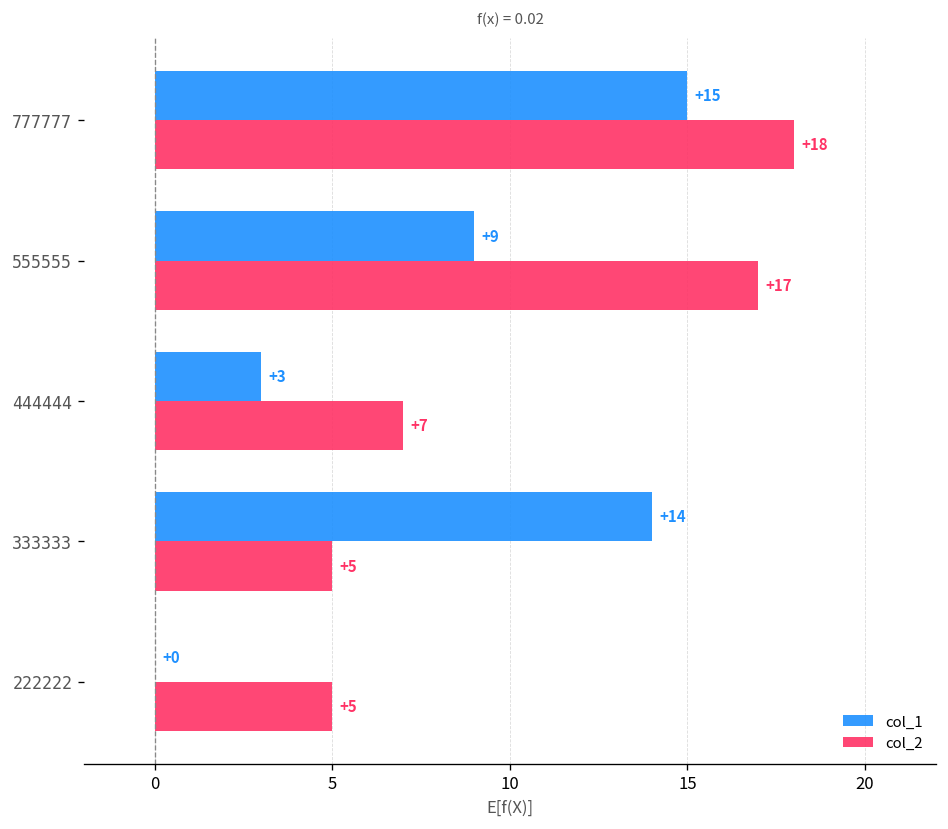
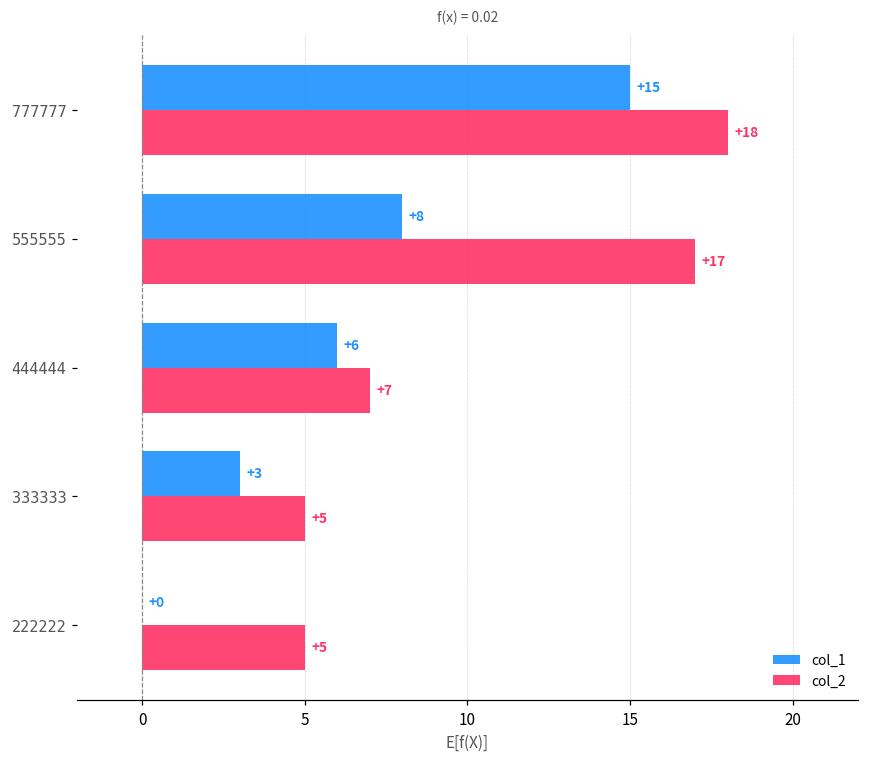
  {
    "col_1": {
      "777777": "+15",
-     "555555": "+9",
-     "444444": "+3",
-     "333333": "+14",
+     "555555": "+8",
+     "444444": "+6",
+     "333333": "+3",
      "222222": "+0"
    },
    "col_2": {
      "777777": "+18",
      "555555": "+17",
      "444444": "+7",
      "333333": "+5",
      "222222": "+5"
    }
  }
